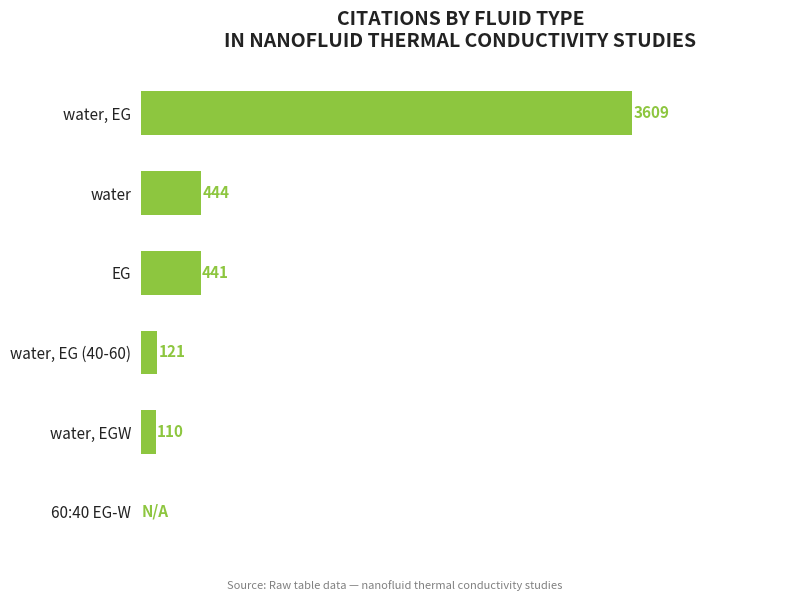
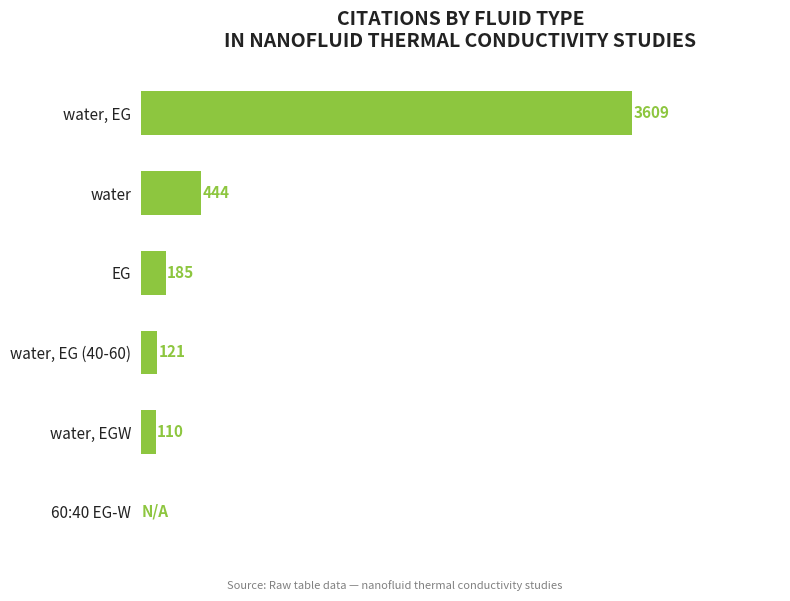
  {
    "water, EG": 3609,
    "water": 444,
-   "EG": 441,
+   "EG": 185,
    "water, EG (40-60)": 121,
    "water, EGW": 110
  }
